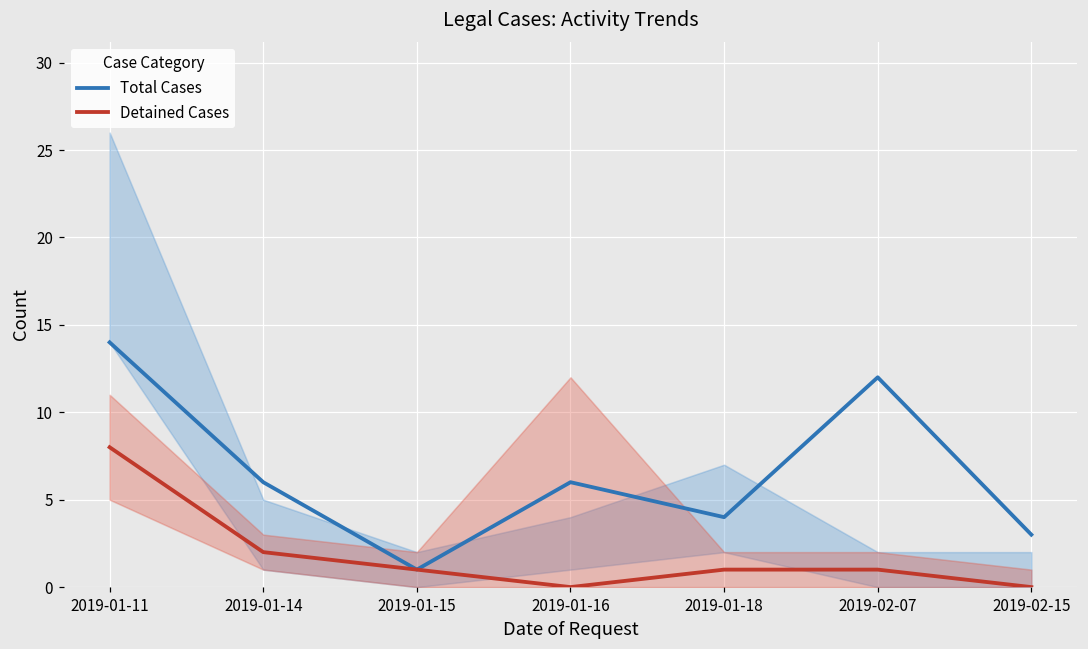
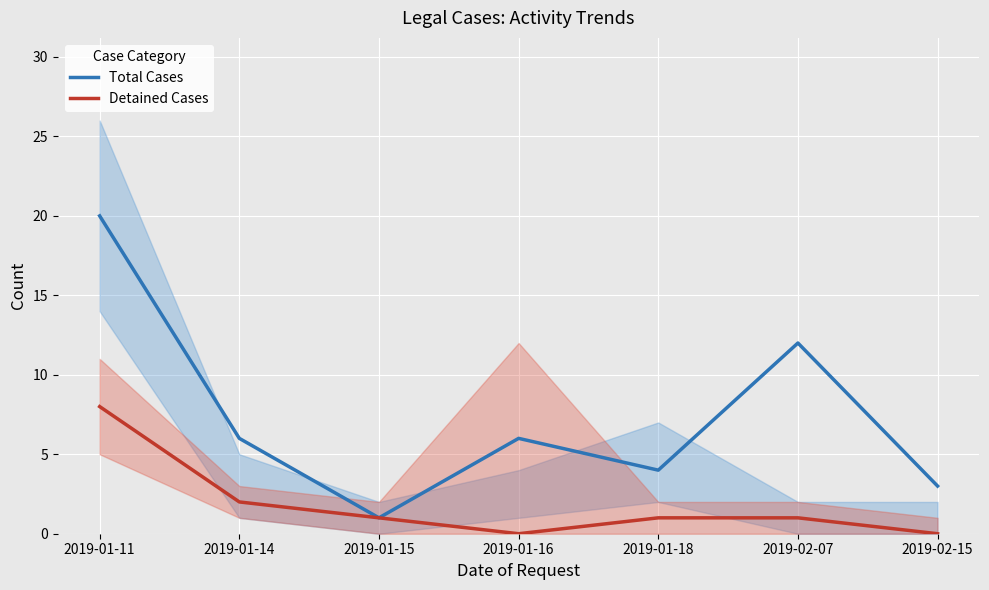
  {
    "Total Cases": {
-     "2019-01-11": 14,
+     "2019-01-11": 20,
      "2019-01-14": 6,
      "2019-01-16": 6,
      "2019-01-18": 4,
      "2019-02-07": 12,
      "2019-02-15": 3
    }
  }
